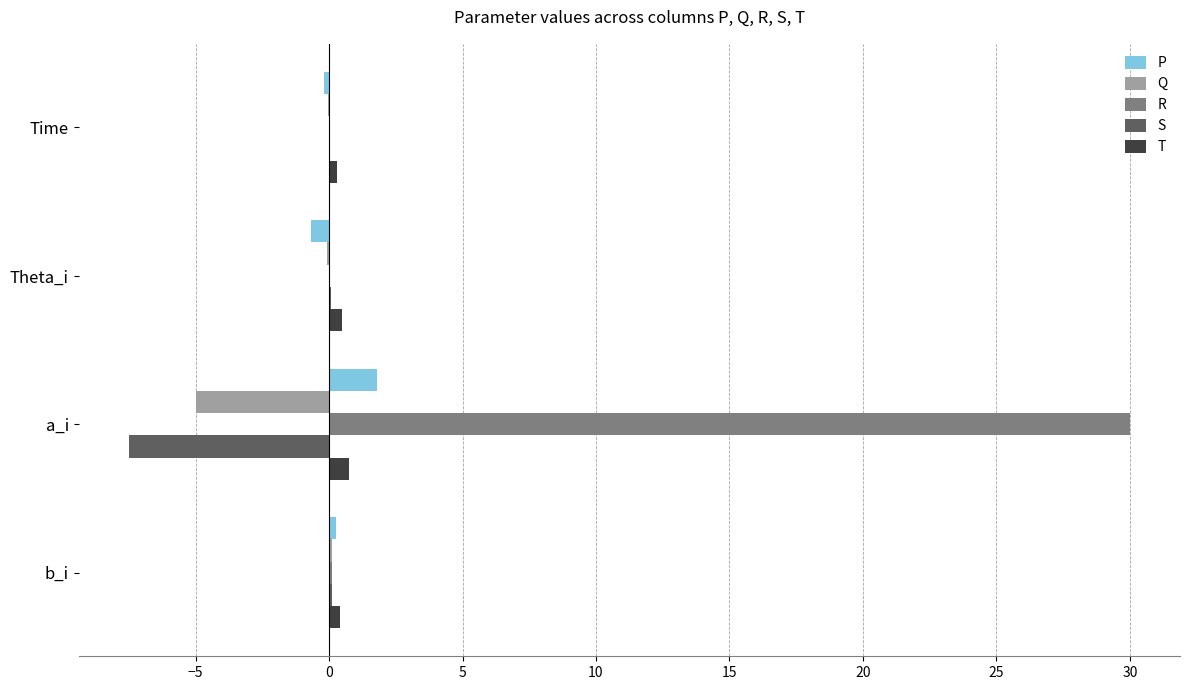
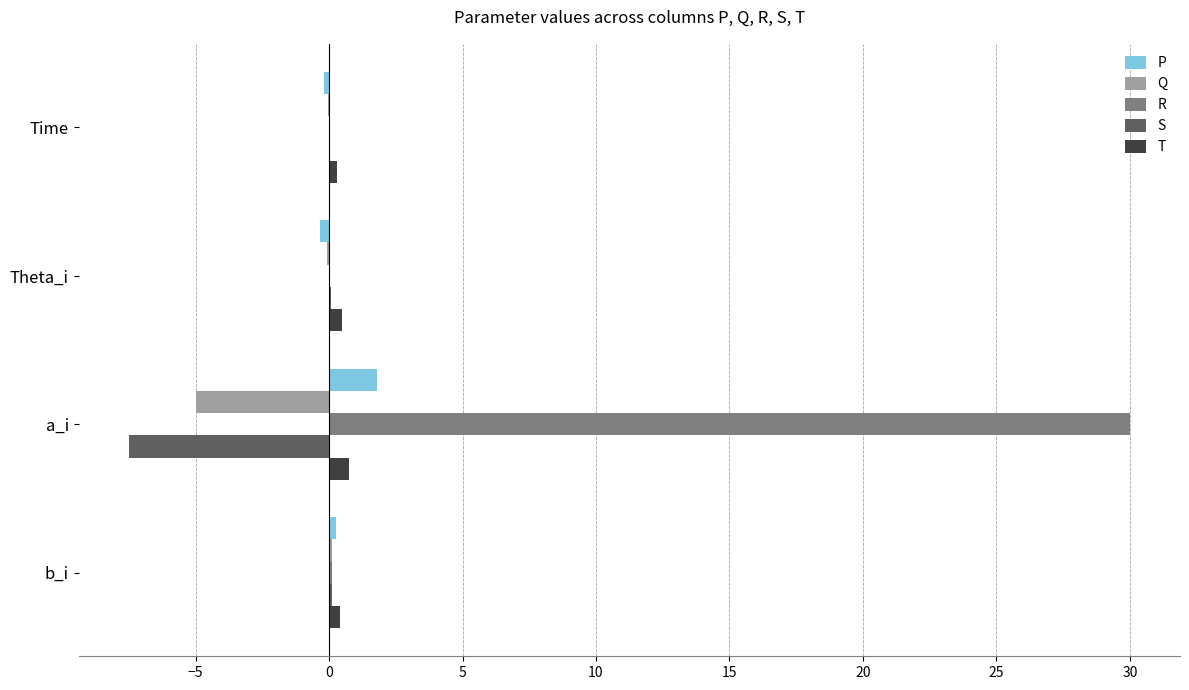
  {
    "P": {
      "Time": -0.2,
-     "Theta_i": -0.7,
+     "Theta_i": -0.3,
      "a_i": 1.8,
      "b_i": 0.3
    }
  }
